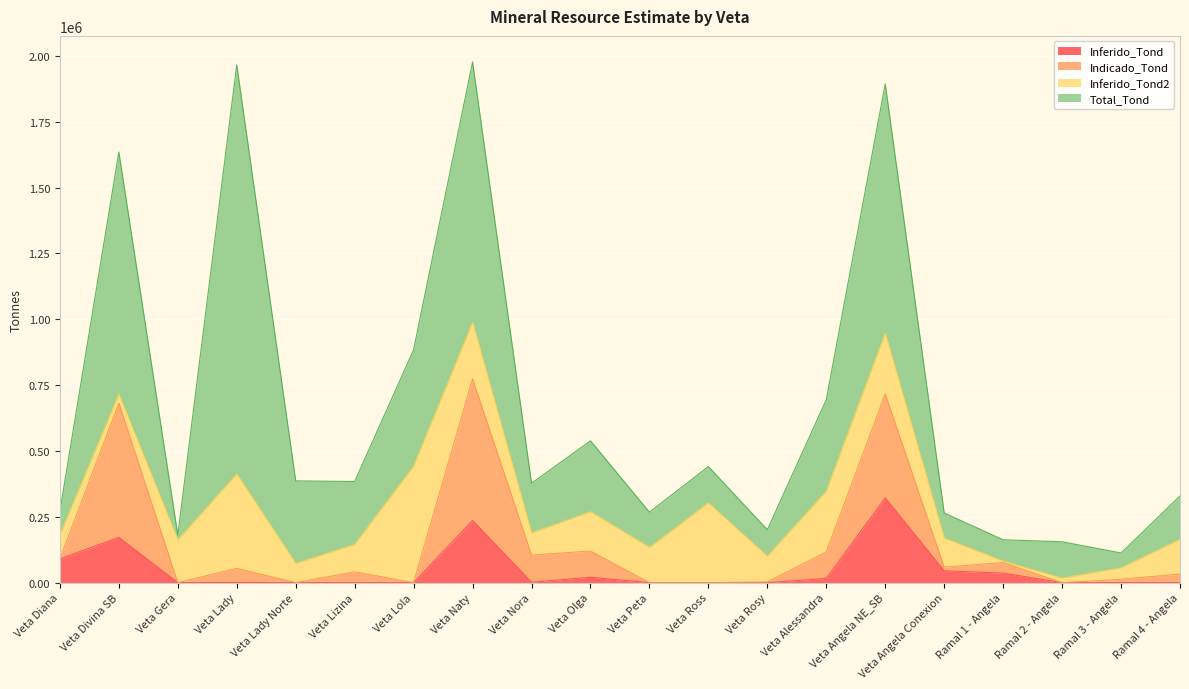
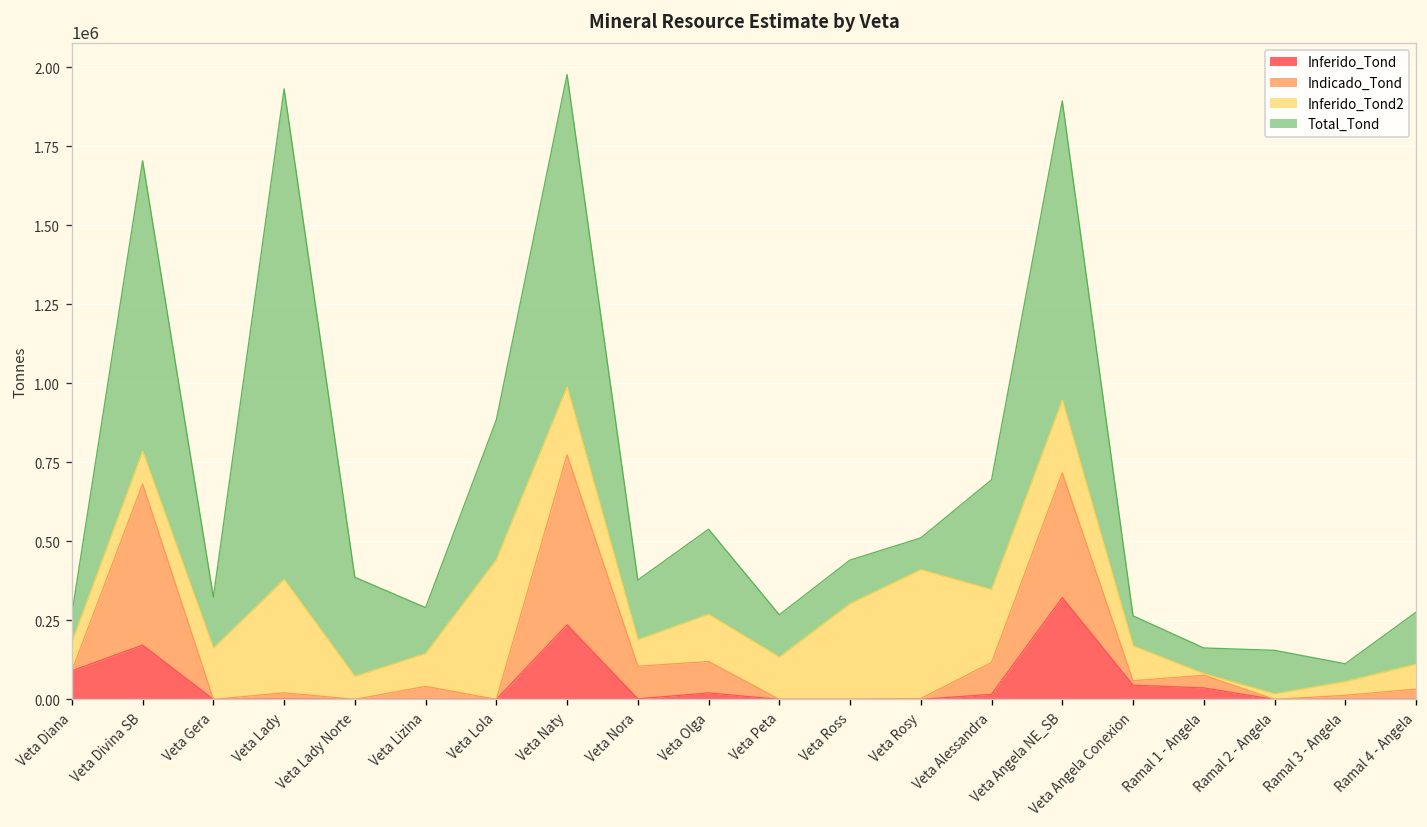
  {
    "Inferido_Tond": {
      "Veta Divina SB": 170000,
      "Veta Lady": 0,
      "Veta Lizina": 0,
      "Veta Naty": 240000,
      "Veta Nora": 0,
      "Veta Olga": 20000,
      "Veta Alessandra": 20000,
      "Veta Angela NE_SB": 320000,
      "Veta Angela Conexion": 40000,
      "Ramal 1 - Angela": 40000,
      "Ramal 3 - Angela": 0,
      "Ramal 4 - Angela": 0
    },
    "Indicado_Tond": {
      "Veta Divina SB": 510000,
-     "Veta Lady": 50000,
+     "Veta Lady": 20000,
      "Veta Lizina": 40000,
      "Veta Naty": 540000,
      "Veta Nora": 100000,
      "Veta Olga": 100000,
      "Veta Alessandra": 100000,
      "Veta Angela NE_SB": 390000,
      "Veta Angela Conexion": 10000,
      "Ramal 3 - Angela": 10000,
      "Ramal 4 - Angela": 30000
    },
    "Inferido_Tond2": {
      "Veta Diana": 90000,
-     "Veta Divina SB": 30000,
+     "Veta Divina SB": 100000,
      "Veta Gera": 160000,
      "Veta Lady": 360000,
      "Veta Lady Norte": 70000,
      "Veta Lizina": 100000,
      "Veta Lola": 440000,
      "Veta Naty": 210000,
      "Veta Nora": 80000,
      "Veta Olga": 150000,
      "Veta Peta": 130000,
      "Veta Ross": 300000,
-     "Veta Rosy": 100000,
+     "Veta Rosy": 410000,
      "Veta Alessandra": 230000,
      "Veta Angela NE_SB": 230000,
      "Veta Angela Conexion": 110000,
      "Ramal 2 - Angela": 20000,
      "Ramal 3 - Angela": 40000,
-     "Ramal 4 - Angela": 130000
+     "Ramal 4 - Angela": 80000
    },
    "Total_Tond": {
      "Veta Diana": 90000,
      "Veta Divina SB": 920000,
-     "Veta Gera": 20000,
+     "Veta Gera": 160000,
      "Veta Lady": 1550000,
      "Veta Lady Norte": 310000,
-     "Veta Lizina": 240000,
+     "Veta Lizina": 150000,
      "Veta Lola": 440000,
      "Veta Naty": 990000,
      "Veta Nora": 190000,
      "Veta Olga": 270000,
      "Veta Peta": 130000,
      "Veta Ross": 140000,
      "Veta Rosy": 100000,
      "Veta Alessandra": 350000,
      "Veta Angela NE_SB": 950000,
      "Veta Angela Conexion": 100000,
      "Ramal 1 - Angela": 80000,
      "Ramal 2 - Angela": 140000,
      "Ramal 3 - Angela": 60000,
      "Ramal 4 - Angela": 160000
    }
  }
